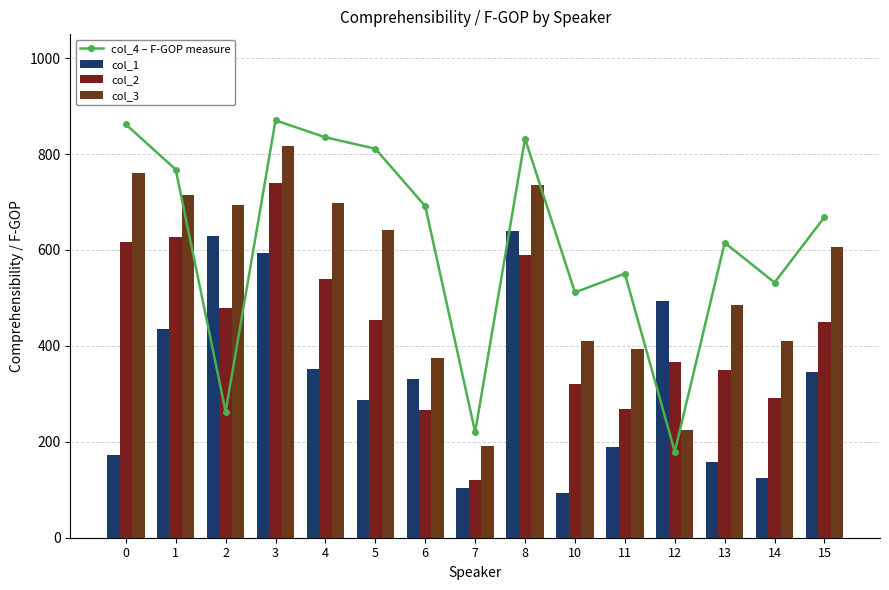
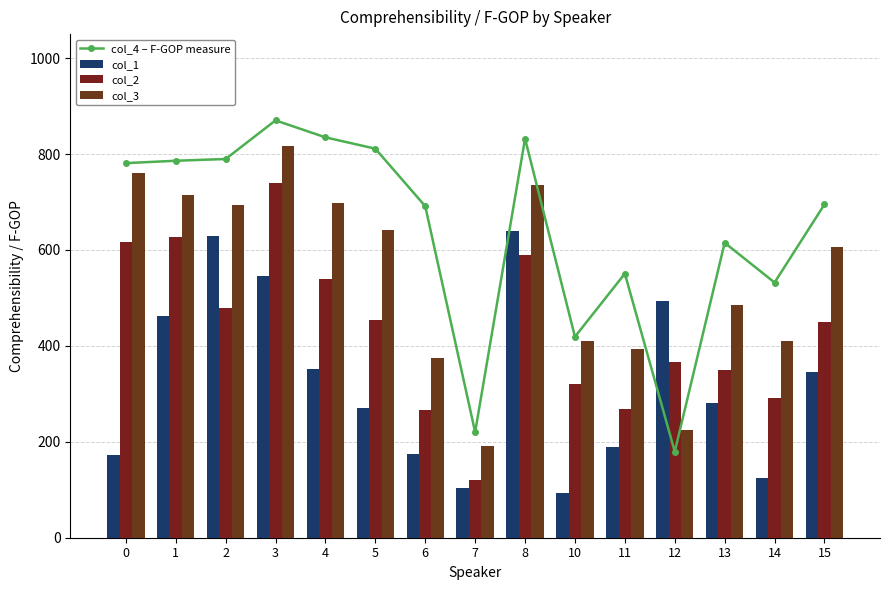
  {
    "col_1": {
      "0": 170,
-     "1": 440,
+     "1": 460,
      "2": 630,
-     "3": 590,
+     "3": 540,
      "4": 350,
-     "5": 290,
-     "6": 330,
+     "5": 270,
+     "6": 170,
      "7": 100,
      "8": 640,
      "10": 90,
      "11": 190,
      "12": 490,
-     "13": 160,
+     "13": 280,
      "14": 120,
      "15": 350
    },
    "col_4 – F-GOP measure": {
-     "0": 860,
-     "1": 770,
-     "2": 260,
+     "0": 780,
+     "1": 790,
+     "2": 790,
      "3": 870,
      "4": 830,
      "5": 810,
      "6": 690,
      "7": 220,
      "8": 830,
-     "10": 510,
+     "10": 420,
      "11": 550,
      "12": 180,
      "13": 620,
      "14": 530,
-     "15": 670
+     "15": 690
    }
  }
